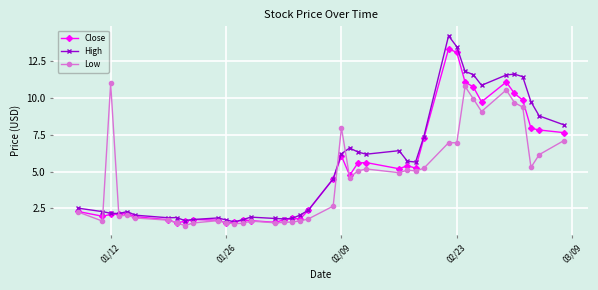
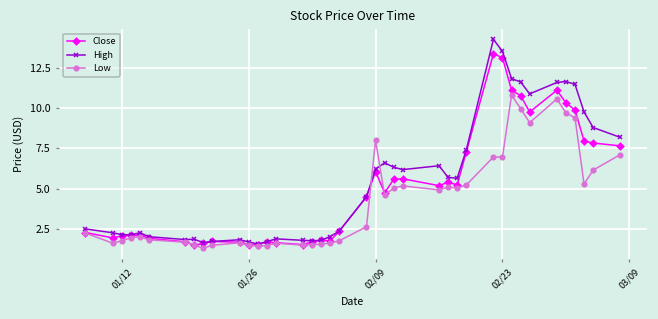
  {
    "Close": {
      "02/23": 13.1
    },
    "High": {
      "01/26": 1.7,
      "02/23": 13.5
    },
    "Low": {
-     "01/12": 11.0,
+     "01/12": 1.8,
      "02/09": 8.0,
      "02/23": 7.0
    }
  }
